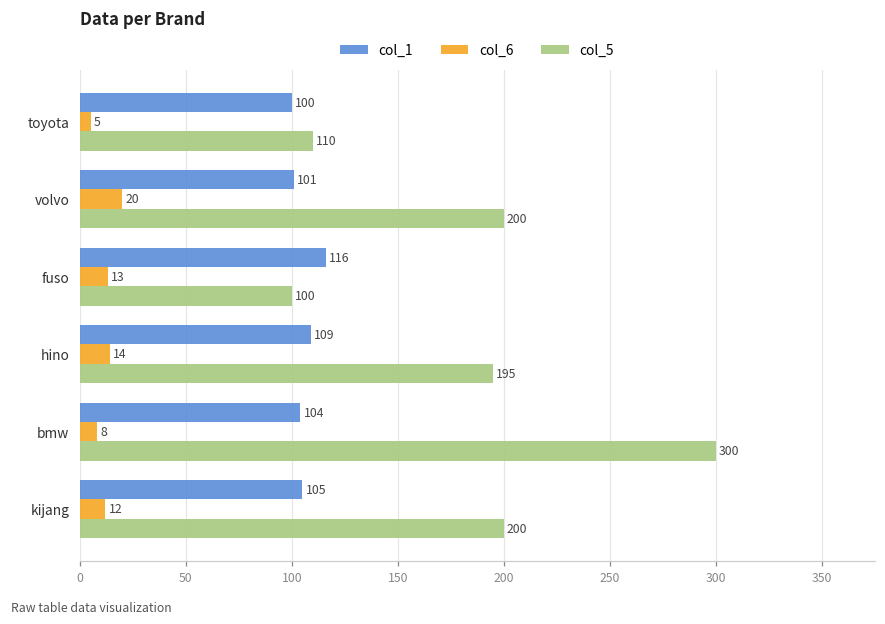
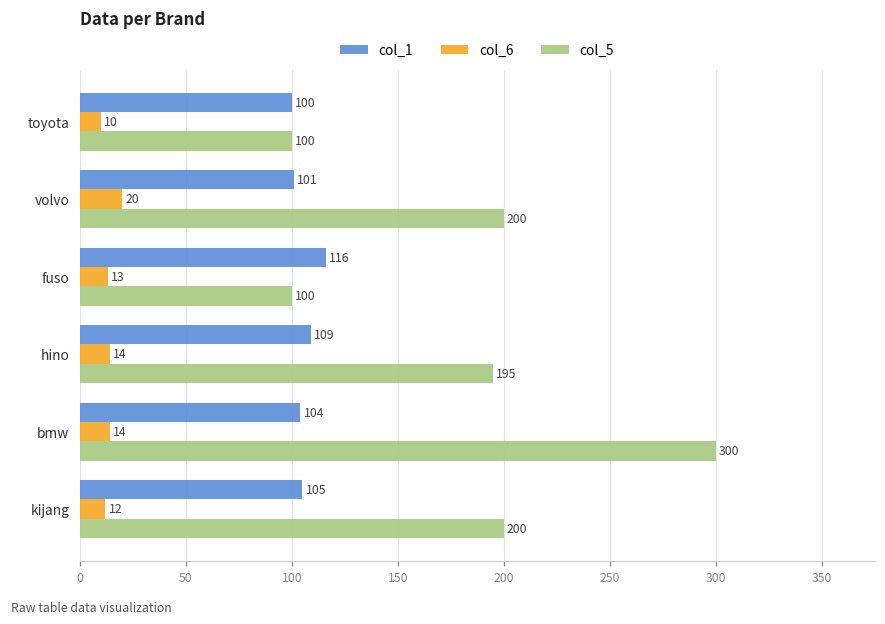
  {
    "col_1": {
      "toyota": 100,
      "volvo": 101,
      "fuso": 116,
      "hino": 109,
      "bmw": 104,
      "kijang": 105
    },
    "col_6": {
-     "toyota": 5,
+     "toyota": 10,
      "volvo": 20,
      "fuso": 13,
      "hino": 14,
-     "bmw": 8,
+     "bmw": 14,
      "kijang": 12
    },
    "col_5": {
-     "toyota": 110,
+     "toyota": 100,
      "volvo": 200,
      "fuso": 100,
      "hino": 195,
      "bmw": 300,
      "kijang": 200
    }
  }
